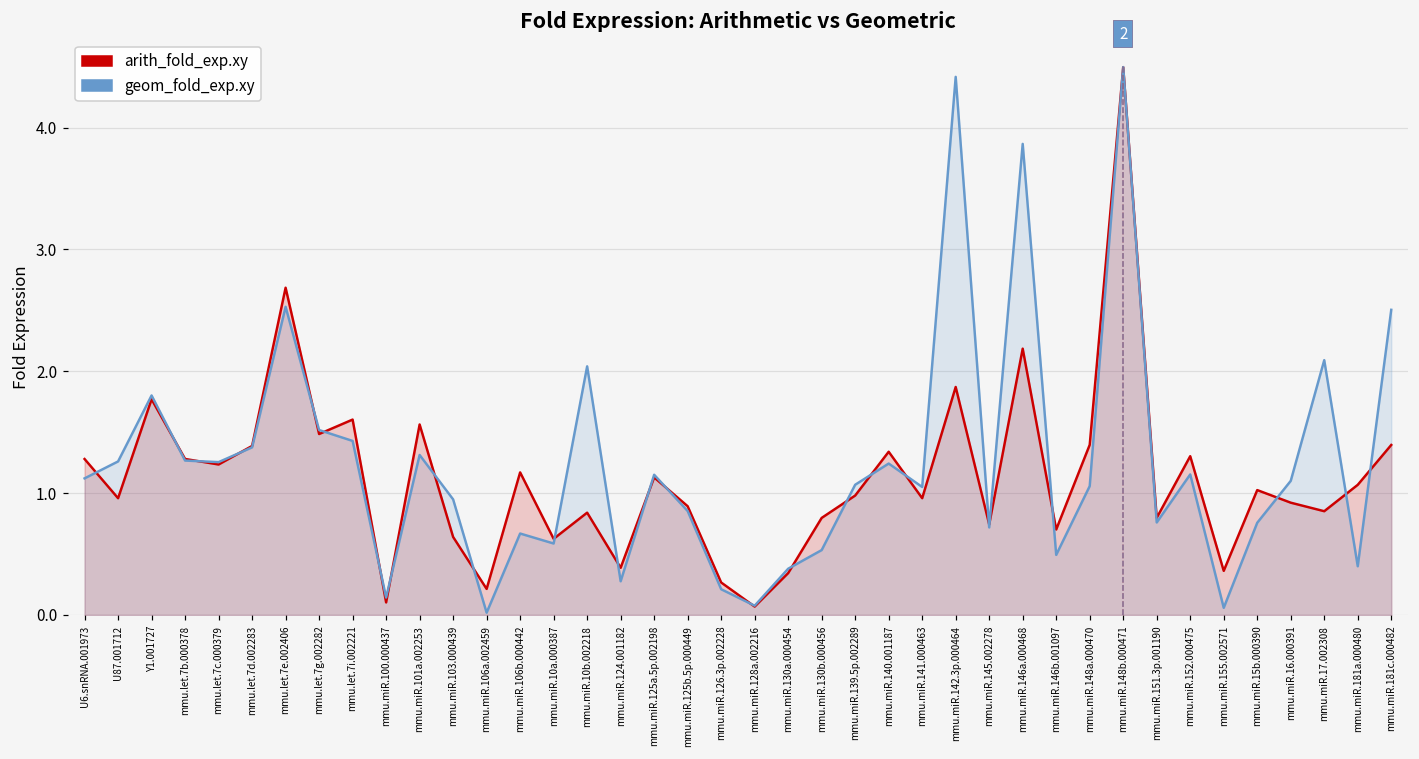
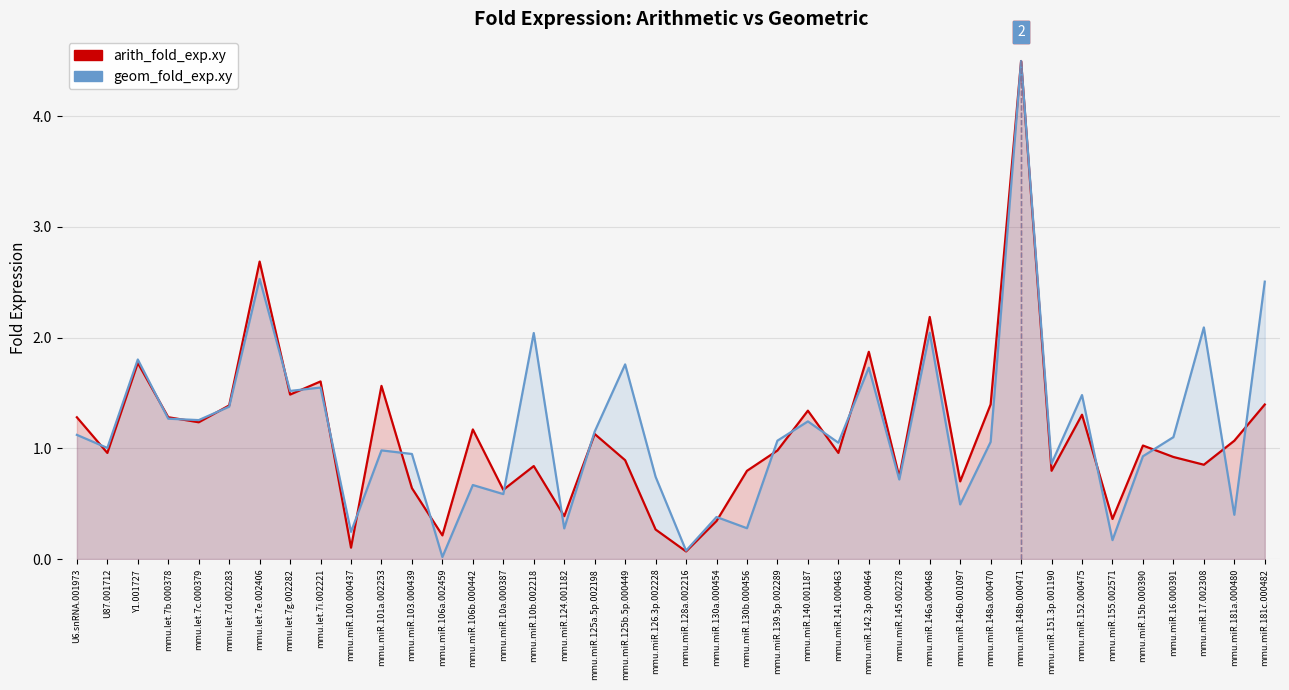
  {
    "geom_fold_exp.xy": {
      "U6.snRNA.001973": 1.12,
-     "U87.001712": 1.26,
+     "U87.001712": 1.00,
      "Y1.001727": 1.80,
      "mmu.let.7e.002406": 2.53,
      "mmu.let.7g.002282": 1.52,
-     "mmu.let.7i.002221": 1.43,
-     "mmu.miR.100.000437": 0.14,
-     "mmu.miR.101a.002253": 1.31,
+     "mmu.let.7i.002221": 1.55,
+     "mmu.miR.100.000437": 0.25,
+     "mmu.miR.101a.002253": 0.98,
      "mmu.miR.103.000439": 0.95,
      "mmu.miR.106a.002459": 0.02,
      "mmu.miR.106b.000442": 0.67,
      "mmu.miR.10a.000387": 0.59,
      "mmu.miR.10b.002218": 2.04,
      "mmu.miR.124.001182": 0.28,
-     "mmu.miR.125b.5p.000449": 0.85,
-     "mmu.miR.126.3p.002228": 0.21,
+     "mmu.miR.125b.5p.000449": 1.76,
+     "mmu.miR.126.3p.002228": 0.74,
      "mmu.miR.130a.000454": 0.38,
-     "mmu.miR.130b.000456": 0.53,
+     "mmu.miR.130b.000456": 0.28,
      "mmu.miR.139.5p.002289": 1.07,
      "mmu.miR.140.001187": 1.24,
      "mmu.miR.141.000463": 1.05,
-     "mmu.miR.142.3p.000464": 4.42,
+     "mmu.miR.142.3p.000464": 1.73,
      "mmu.miR.145.002278": 0.72,
-     "mmu.miR.146a.000468": 3.87,
+     "mmu.miR.146a.000468": 2.04,
      "mmu.miR.146b.001097": 0.49,
      "mmu.miR.148a.000470": 1.06,
-     "mmu.miR.151.3p.001190": 0.76,
-     "mmu.miR.152.000475": 1.15,
-     "mmu.miR.155.002571": 0.06,
-     "mmu.miR.15b.000390": 0.76,
+     "mmu.miR.151.3p.001190": 0.86,
+     "mmu.miR.152.000475": 1.48,
+     "mmu.miR.155.002571": 0.17,
+     "mmu.miR.15b.000390": 0.93,
      "mmu.miR.16.000391": 1.10,
      "mmu.miR.17.002308": 2.09,
      "mmu.miR.181a.000480": 0.40,
      "mmu.miR.181c.000482": 2.50
    }
  }
